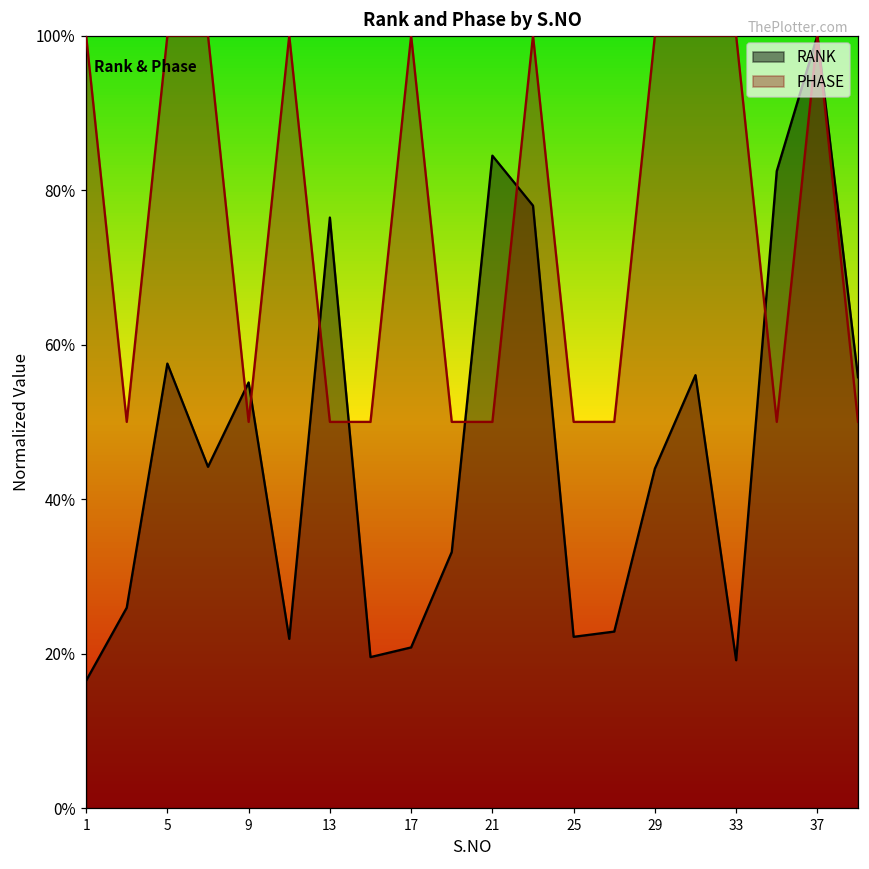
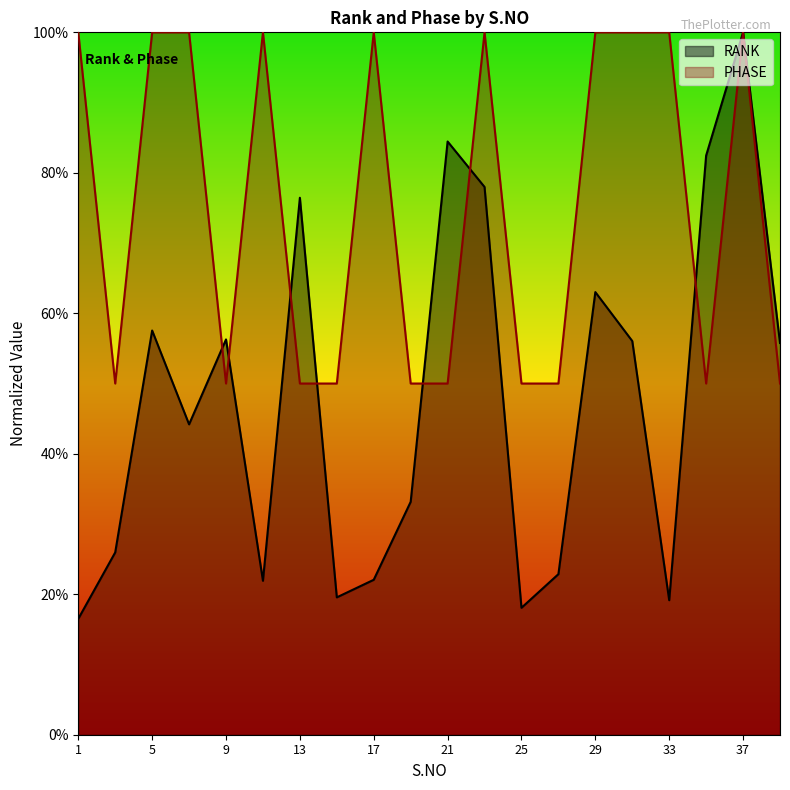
  {
    "RANK": {
      "1": "17%",
      "5": "58%",
-     "9": "55%",
+     "9": "56%",
      "13": "76%",
-     "17": "21%",
+     "17": "22%",
      "21": "84%",
-     "25": "22%",
-     "29": "44%",
+     "25": "18%",
+     "29": "63%",
      "33": "19%"
    },
    "PHASE": {
      "1": "100%",
      "5": "100%",
      "9": "50%",
      "13": "50%",
      "17": "100%",
      "21": "50%",
      "25": "50%",
      "29": "100%",
      "33": "100%"
    }
  }
